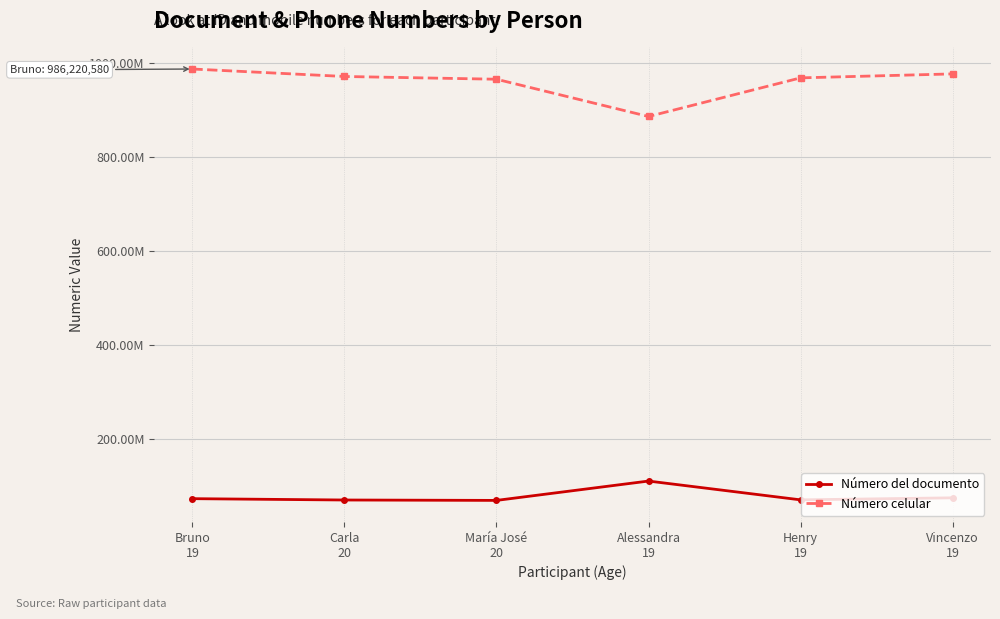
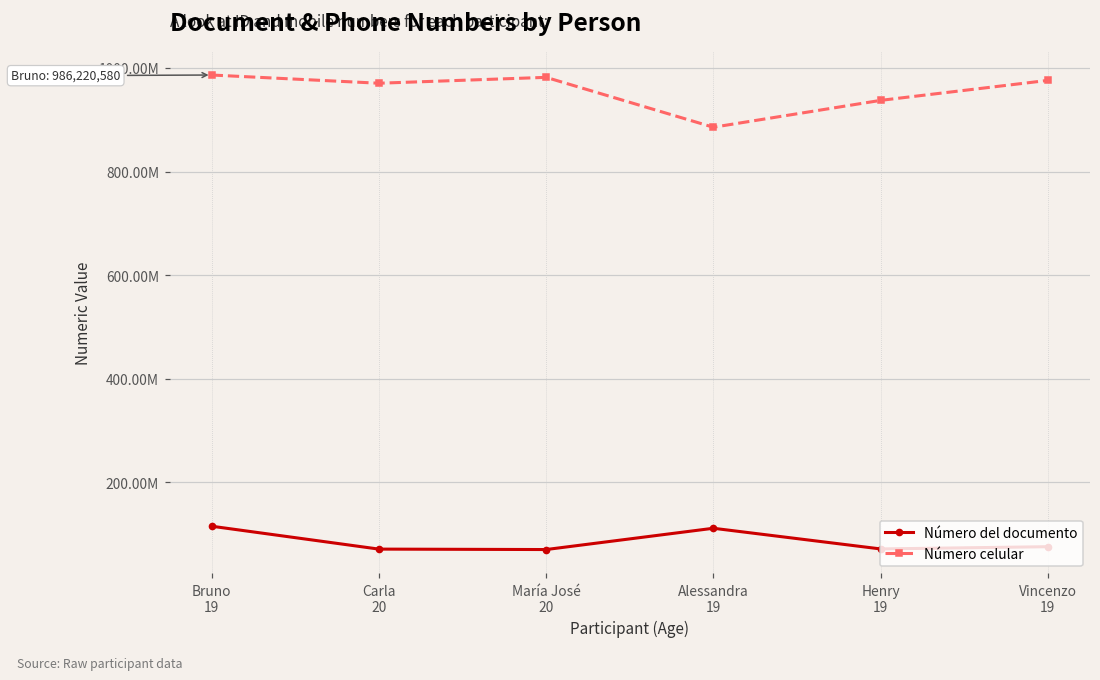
  {
    "Número del documento": {
-     "Bruno 19": 70000000,
+     "Bruno 19": 120000000,
      "Carla 20": 70000000,
      "María José 20": 70000000,
      "Alessandra 19": 110000000,
      "Henry 19": 70000000
    },
    "Número celular": {
      "Carla 20": 970000000,
-     "María José 20": 960000000,
+     "María José 20": 980000000,
      "Alessandra 19": 890000000,
-     "Henry 19": 970000000,
+     "Henry 19": 940000000,
      "Vincenzo 19": 980000000
    }
  }
